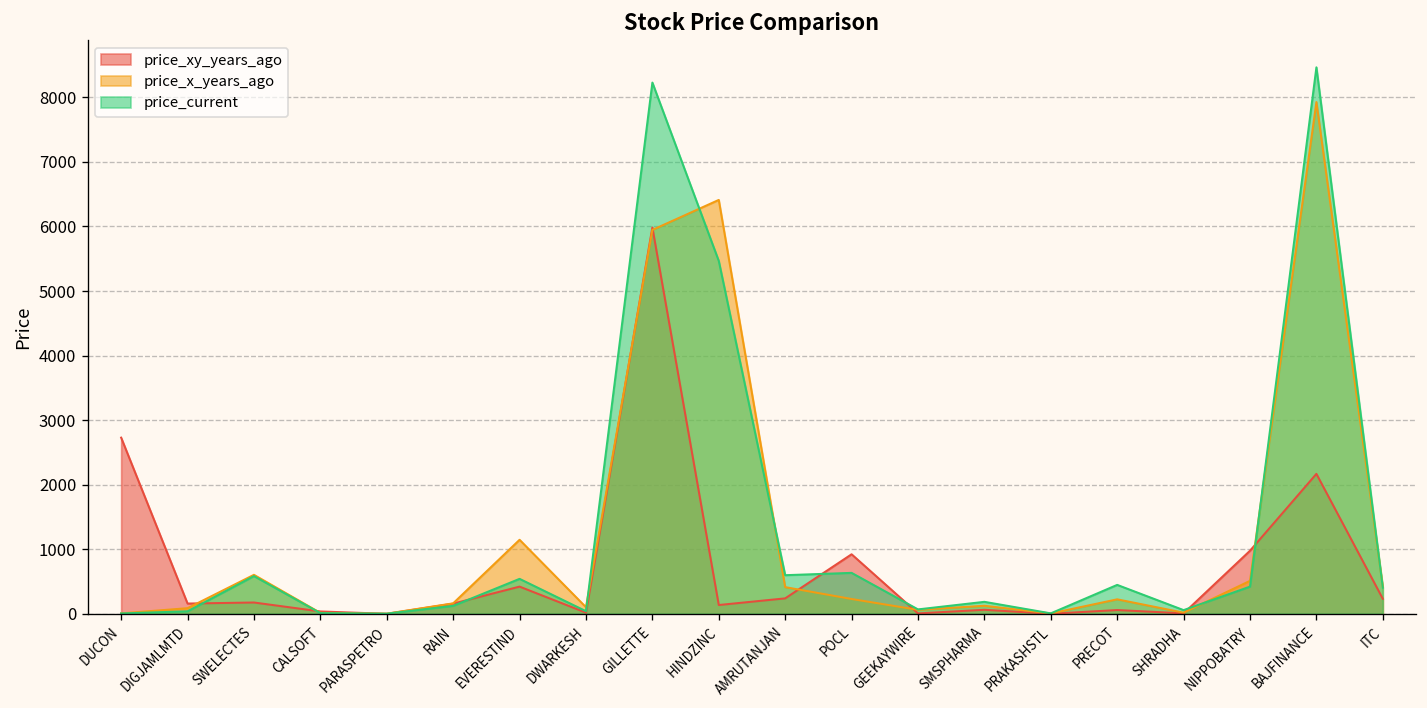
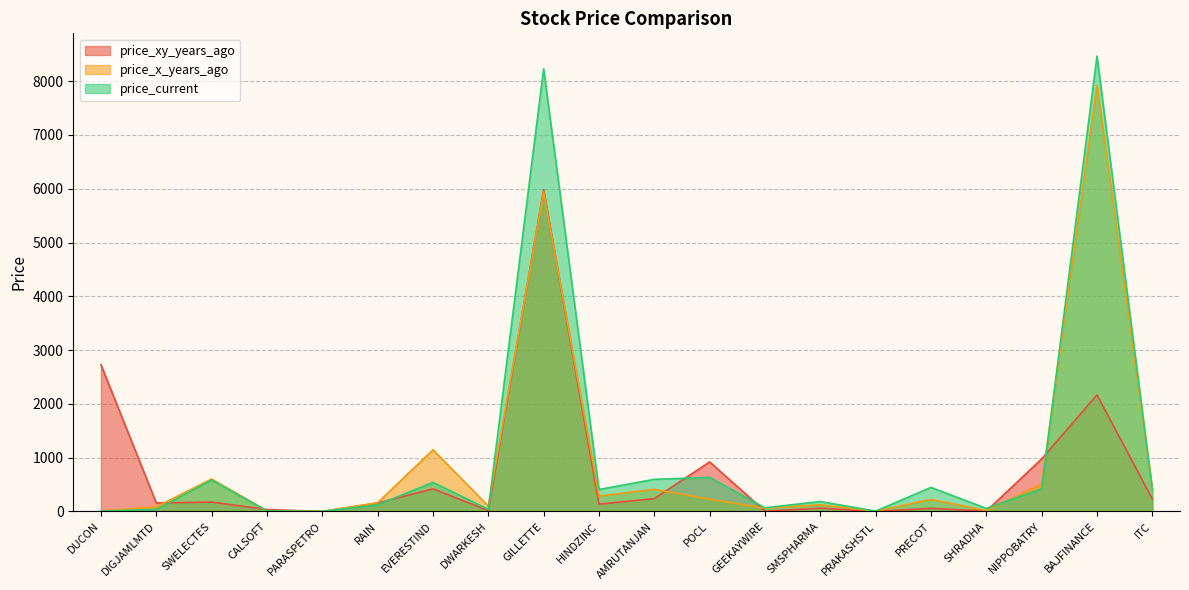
  {
    "price_xy_years_ago": {
      "DUCON": 2700,
      "DIGJAMLMTD": 200,
      "SWELECTES": 200,
      "EVERESTIND": 400,
      "HINDZINC": 100,
      "AMRUTANJAN": 200,
      "POCL": 900,
      "GEEKAYWIRE": 0,
      "SMSPHARMA": 100,
      "PRECOT": 100,
      "NIPPOBATRY": 1000,
      "BAJFINANCE": 2200,
      "ITC": 200
    },
    "price_x_years_ago": {
      "DIGJAMLMTD": 100,
      "EVERESTIND": 1100,
      "DWARKESH": 100,
-     "HINDZINC": 6400,
+     "HINDZINC": 300,
      "AMRUTANJAN": 400,
      "POCL": 200,
      "SMSPHARMA": 100,
      "PRECOT": 200,
      "NIPPOBATRY": 500,
      "BAJFINANCE": 7900
    },
    "price_current": {
      "DIGJAMLMTD": 0,
      "EVERESTIND": 500,
      "GILLETTE": 8200,
-     "HINDZINC": 5500,
+     "HINDZINC": 400,
      "AMRUTANJAN": 600,
      "POCL": 600,
      "SMSPHARMA": 200,
      "PRECOT": 400,
      "NIPPOBATRY": 400,
      "BAJFINANCE": 8500
    }
  }
